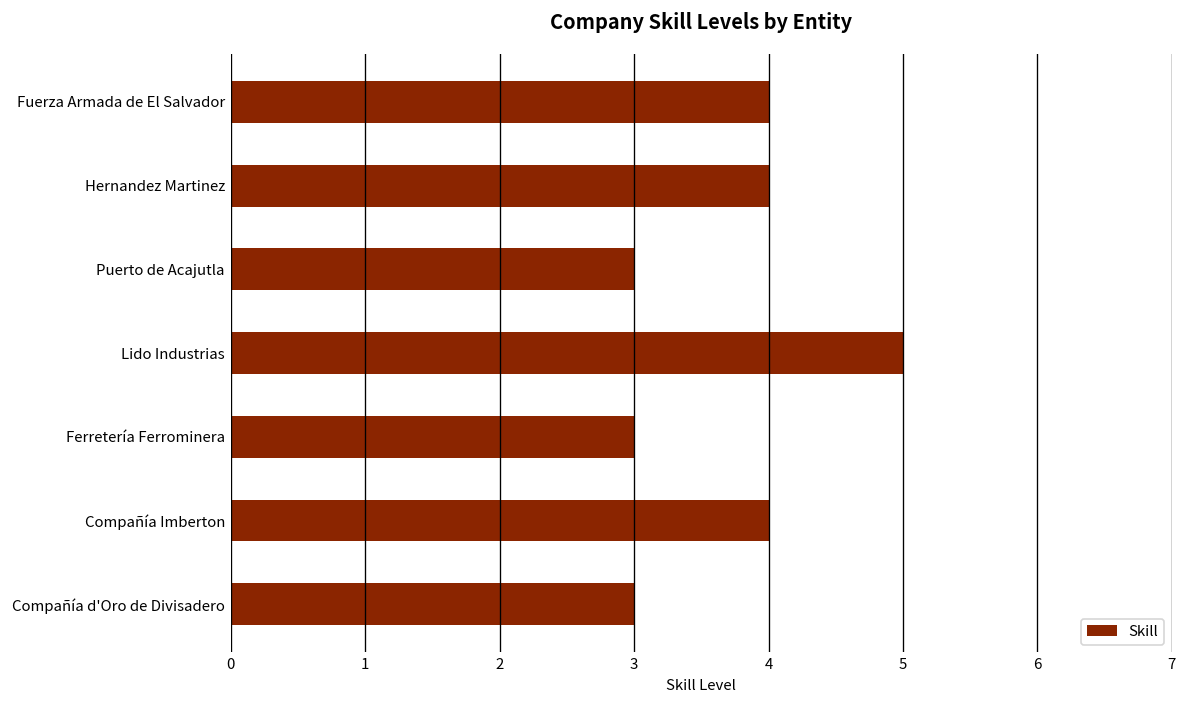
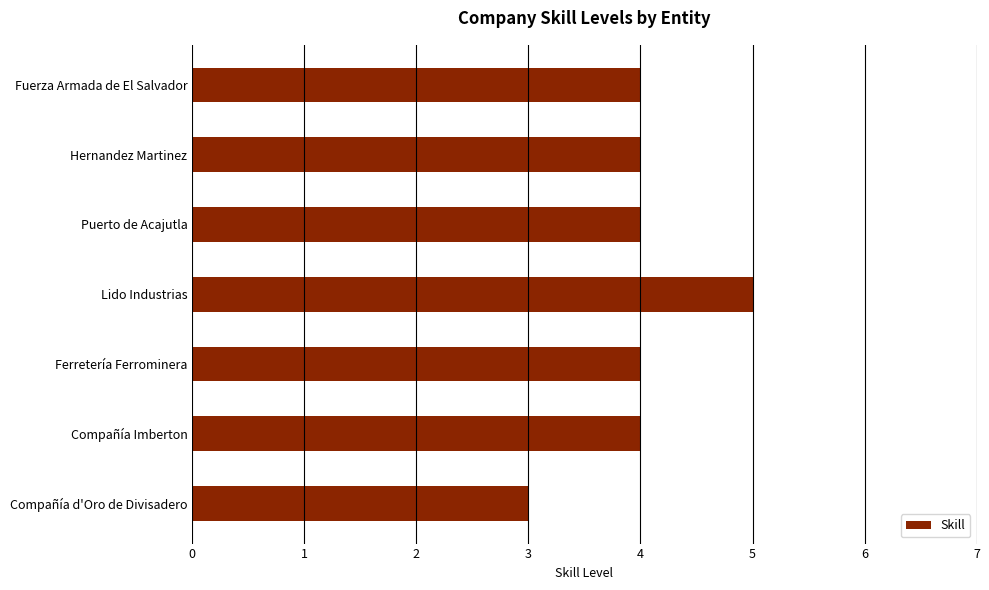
  {
    "Fuerza Armada de El Salvador": 4,
    "Hernandez Martinez": 4,
-   "Puerto de Acajutla": 3,
+   "Puerto de Acajutla": 4,
    "Lido Industrias": 5,
-   "Ferretería Ferrominera": 3,
+   "Ferretería Ferrominera": 4,
    "Compañía Imberton": 4,
    "Compañía d'Oro de Divisadero": 3
  }
